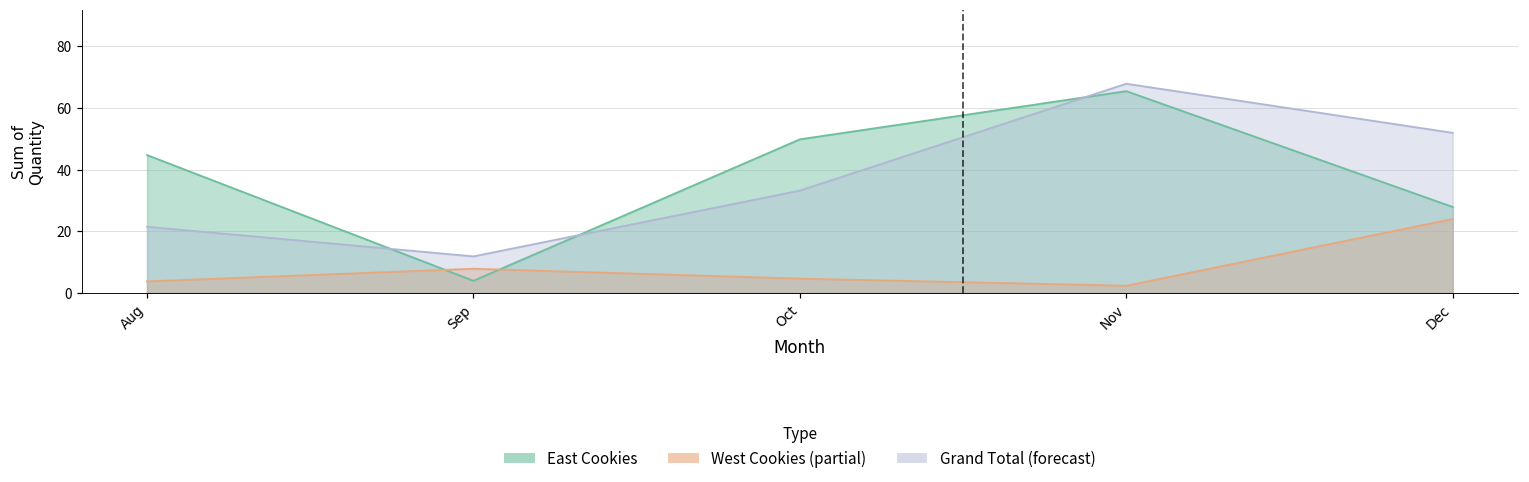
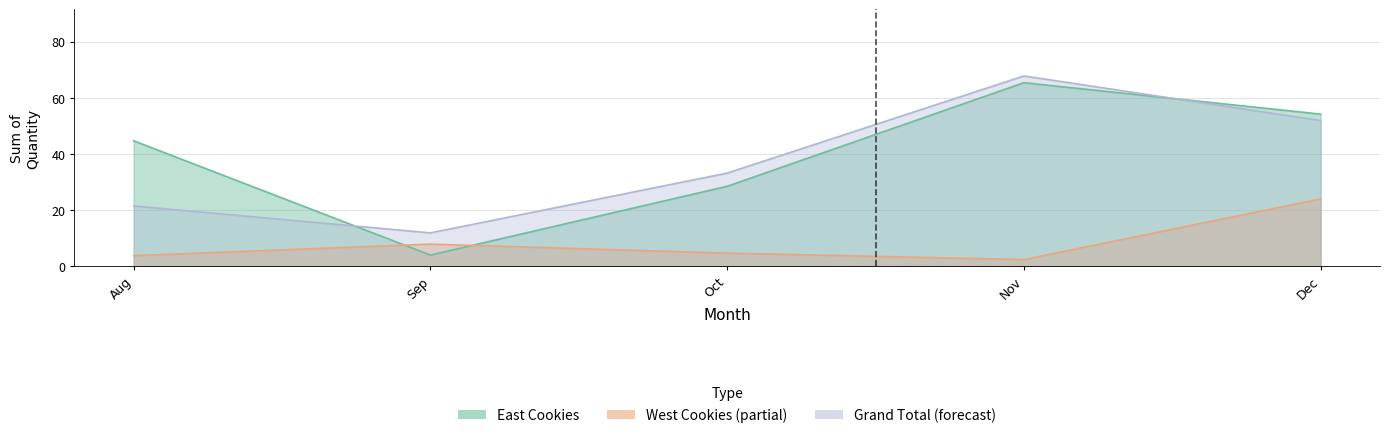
  {
    "East Cookies": {
      "Aug": 45,
      "Sep": 4,
-     "Oct": 50,
+     "Oct": 29,
      "Nov": 65,
-     "Dec": 28
+     "Dec": 54
    }
  }
